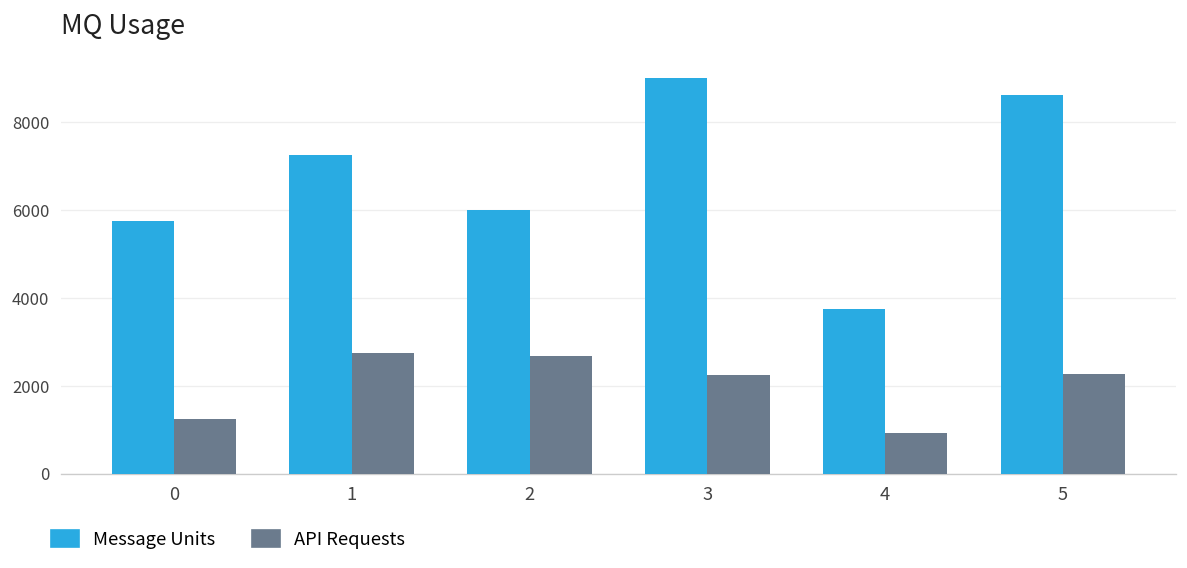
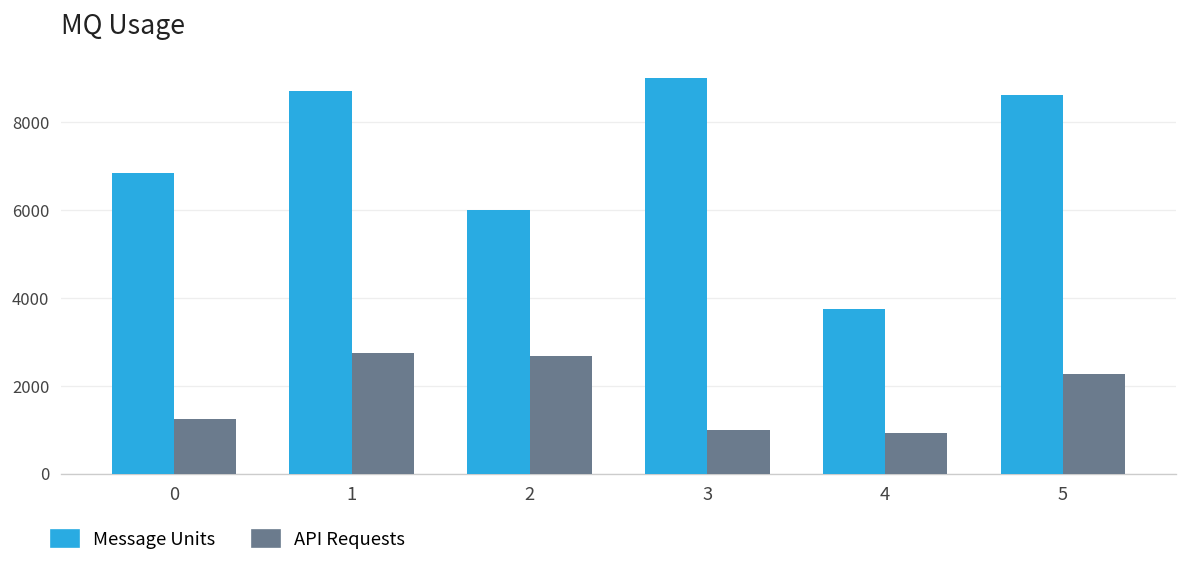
  {
    "Message Units": {
-     "0": 5800,
-     "1": 7300,
+     "0": 6900,
+     "1": 8700,
      "2": 6000,
      "3": 9000,
      "4": 3800,
      "5": 8600
    },
    "API Requests": {
      "0": 1300,
      "1": 2800,
      "2": 2700,
-     "3": 2300,
+     "3": 1000,
      "4": 900,
      "5": 2300
    }
  }
